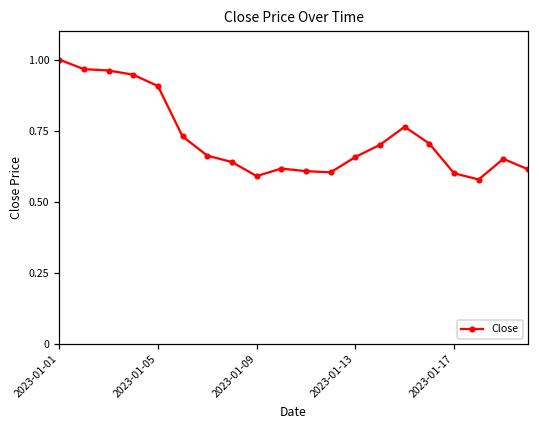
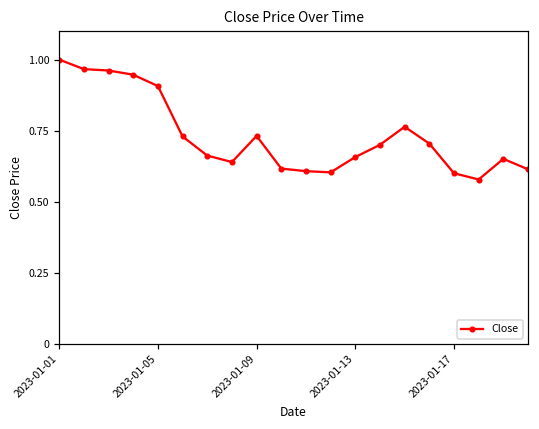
  {
    "2023-01-01": 1.00,
    "2023-01-05": 0.91,
-   "2023-01-09": 0.59,
+   "2023-01-09": 0.73,
    "2023-01-13": 0.66,
    "2023-01-17": 0.60
  }
